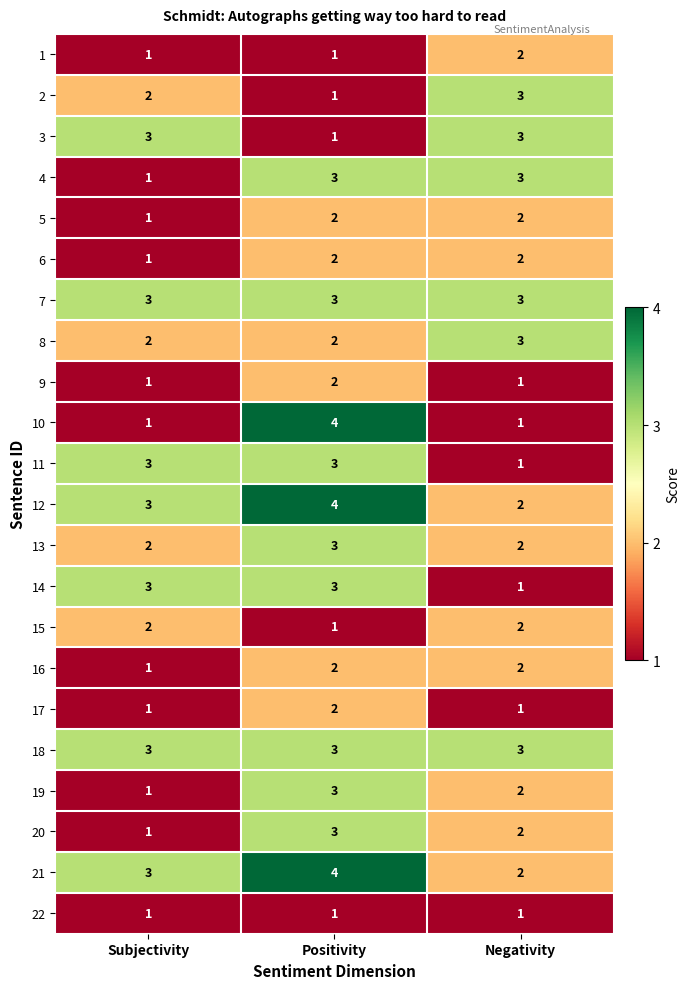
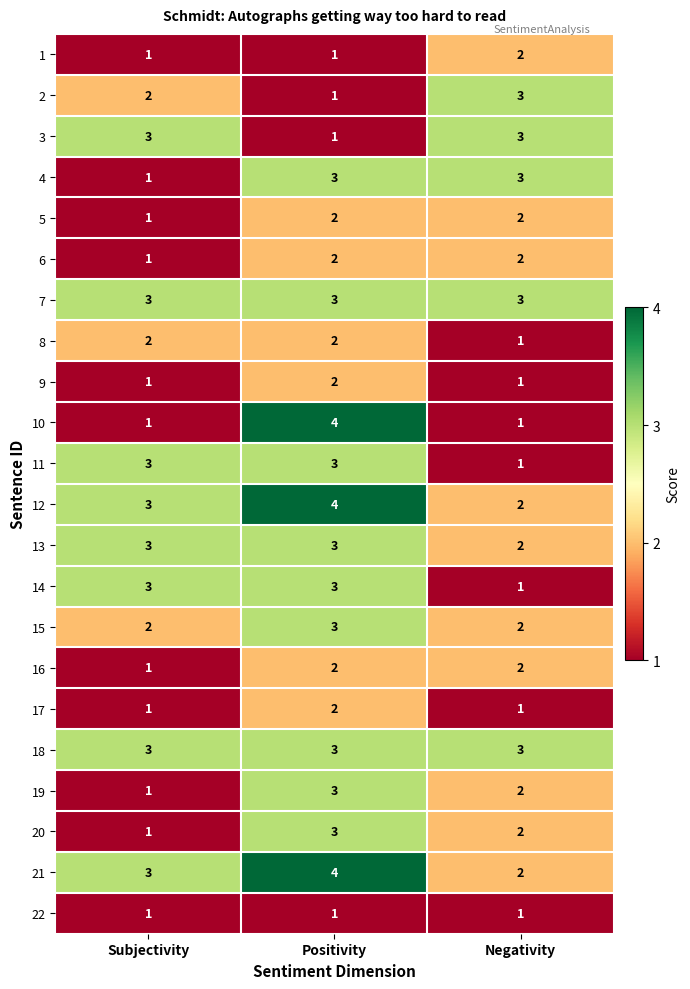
  {
    "1": {
      "Subjectivity": 1,
      "Positivity": 1,
      "Negativity": 2
    },
    "2": {
      "Subjectivity": 2,
      "Positivity": 1,
      "Negativity": 3
    },
    "3": {
      "Subjectivity": 3,
      "Positivity": 1,
      "Negativity": 3
    },
    "4": {
      "Subjectivity": 1,
      "Positivity": 3,
      "Negativity": 3
    },
    "5": {
      "Subjectivity": 1,
      "Positivity": 2,
      "Negativity": 2
    },
    "6": {
      "Subjectivity": 1,
      "Positivity": 2,
      "Negativity": 2
    },
    "7": {
      "Subjectivity": 3,
      "Positivity": 3,
      "Negativity": 3
    },
    "8": {
      "Subjectivity": 2,
      "Positivity": 2,
-     "Negativity": 3
+     "Negativity": 1
    },
    "9": {
      "Subjectivity": 1,
      "Positivity": 2,
      "Negativity": 1
    },
    "10": {
      "Subjectivity": 1,
      "Positivity": 4,
      "Negativity": 1
    },
    "11": {
      "Subjectivity": 3,
      "Positivity": 3,
      "Negativity": 1
    },
    "12": {
      "Subjectivity": 3,
      "Positivity": 4,
      "Negativity": 2
    },
    "13": {
-     "Subjectivity": 2,
+     "Subjectivity": 3,
      "Positivity": 3,
      "Negativity": 2
    },
    "14": {
      "Subjectivity": 3,
      "Positivity": 3,
      "Negativity": 1
    },
    "15": {
      "Subjectivity": 2,
-     "Positivity": 1,
+     "Positivity": 3,
      "Negativity": 2
    },
    "16": {
      "Subjectivity": 1,
      "Positivity": 2,
      "Negativity": 2
    },
    "17": {
      "Subjectivity": 1,
      "Positivity": 2,
      "Negativity": 1
    },
    "18": {
      "Subjectivity": 3,
      "Positivity": 3,
      "Negativity": 3
    },
    "19": {
      "Subjectivity": 1,
      "Positivity": 3,
      "Negativity": 2
    },
    "20": {
      "Subjectivity": 1,
      "Positivity": 3,
      "Negativity": 2
    },
    "21": {
      "Subjectivity": 3,
      "Positivity": 4,
      "Negativity": 2
    },
    "22": {
      "Subjectivity": 1,
      "Positivity": 1,
      "Negativity": 1
    }
  }
